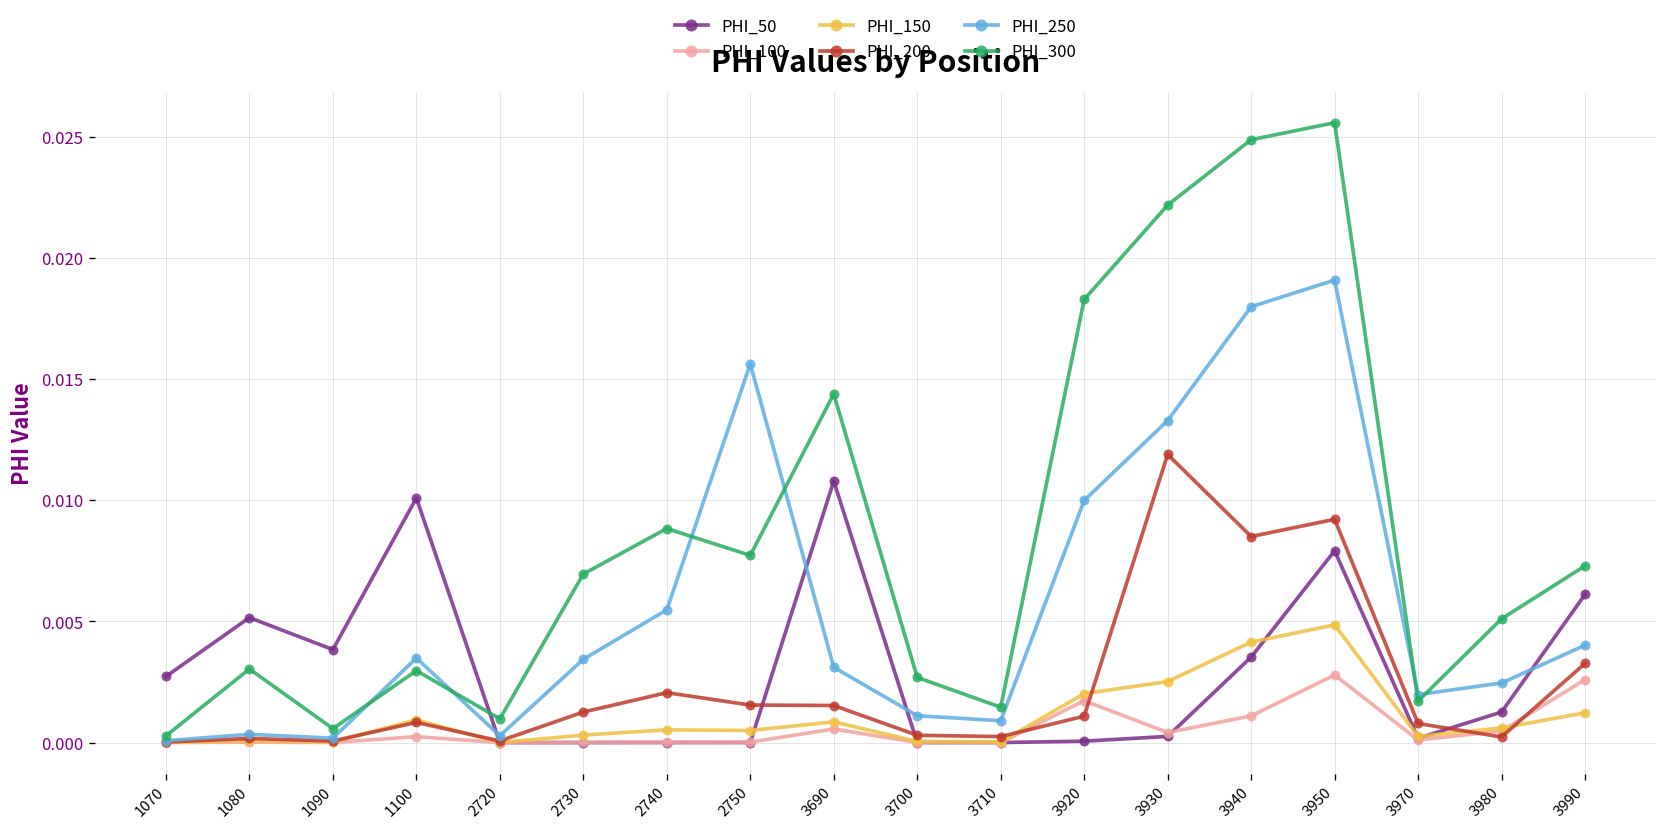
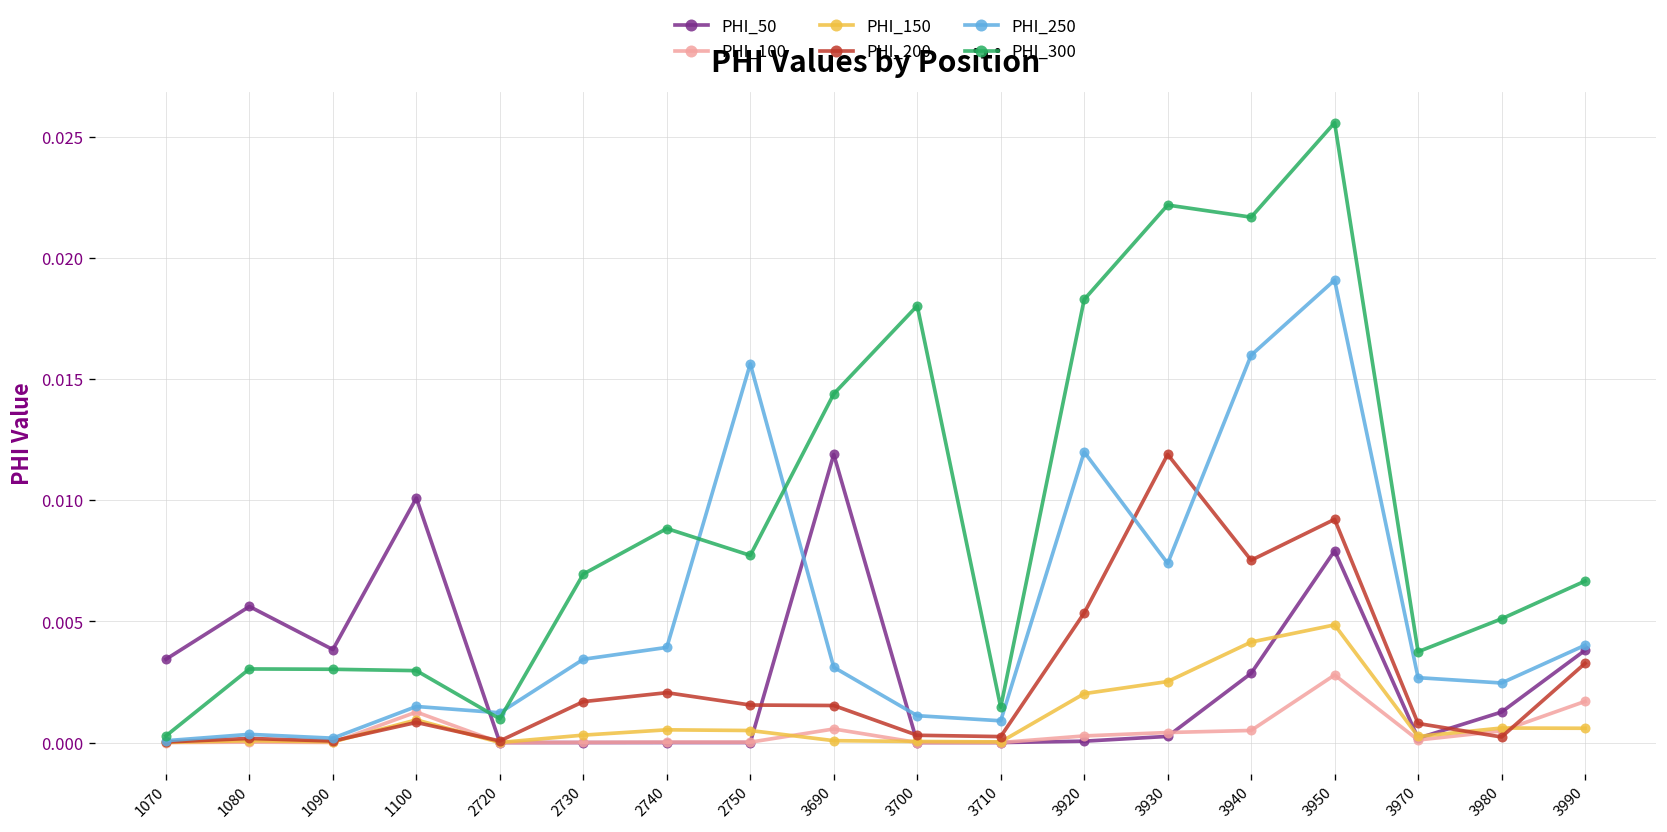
  {
    "PHI_50": {
-     "1070": 0.0027,
-     "1080": 0.0052,
+     "1070": 0.0034,
+     "1080": 0.0056,
      "1090": 0.0038,
      "1100": 0.0101,
-     "3690": 0.0108,
+     "3690": 0.0119,
      "3920": 0.0001,
      "3930": 0.0003,
-     "3940": 0.0035,
+     "3940": 0.0029,
      "3950": 0.0079,
      "3980": 0.0013,
-     "3990": 0.0061
+     "3990": 0.0038
    },
    "PHI_100": {
-     "1100": 0.0002,
+     "1100": 0.0013,
      "3690": 0.0006,
-     "3920": 0.0017,
+     "3920": 0.0003,
      "3930": 0.0004,
-     "3940": 0.0011,
+     "3940": 0.0005,
      "3950": 0.0028,
-     "3990": 0.0026
+     "3990": 0.0017
    },
    "PHI_150": {
      "2730": 0.0003,
      "2740": 0.0005,
      "2750": 0.0005,
-     "3690": 0.0009,
+     "3690": 0.0001,
      "3920": 0.0020,
      "3930": 0.0025,
      "3940": 0.0042,
      "3950": 0.0049,
-     "3990": 0.0012
+     "3990": 0.0006
    },
    "PHI_200": {
-     "2730": 0.0013,
+     "2730": 0.0017,
      "2740": 0.0021,
      "2750": 0.0016,
      "3690": 0.0015,
      "3700": 0.0003,
      "3710": 0.0002,
-     "3920": 0.0011,
+     "3920": 0.0054,
      "3930": 0.0119,
-     "3940": 0.0085,
+     "3940": 0.0075,
      "3950": 0.0092,
      "3970": 0.0008,
      "3980": 0.0002,
      "3990": 0.0033
    },
    "PHI_250": {
      "1080": 0.0003,
-     "1100": 0.0035,
-     "2720": 0.0003,
+     "1100": 0.0015,
+     "2720": 0.0012,
      "2730": 0.0034,
-     "2740": 0.0055,
+     "2740": 0.0039,
      "2750": 0.0156,
      "3690": 0.0031,
      "3700": 0.0011,
      "3710": 0.0009,
-     "3920": 0.010,
-     "3930": 0.0133,
-     "3940": 0.018,
+     "3920": 0.012,
+     "3930": 0.0074,
+     "3940": 0.016,
      "3950": 0.0191,
-     "3970": 0.0020,
+     "3970": 0.0027,
      "3980": 0.0025,
      "3990": 0.0040
    },
    "PHI_300": {
      "1070": 0.0003,
      "1080": 0.0030,
-     "1090": 0.0006,
+     "1090": 0.0030,
      "1100": 0.0030,
      "2720": 0.0010,
      "2730": 0.0070,
      "2740": 0.0088,
      "2750": 0.0077,
      "3690": 0.0144,
-     "3700": 0.0027,
+     "3700": 0.0180,
      "3710": 0.0015,
      "3920": 0.0183,
      "3930": 0.0222,
-     "3940": 0.0249,
+     "3940": 0.0217,
      "3950": 0.0256,
-     "3970": 0.0017,
+     "3970": 0.0038,
      "3980": 0.0051,
-     "3990": 0.0073
+     "3990": 0.0067
    }
  }
